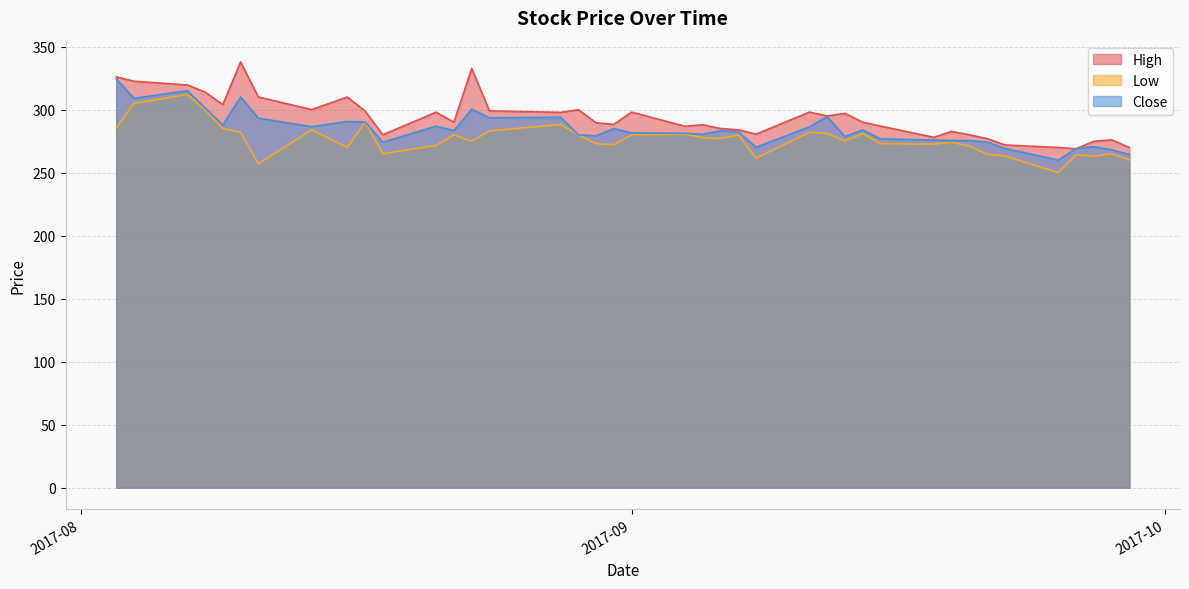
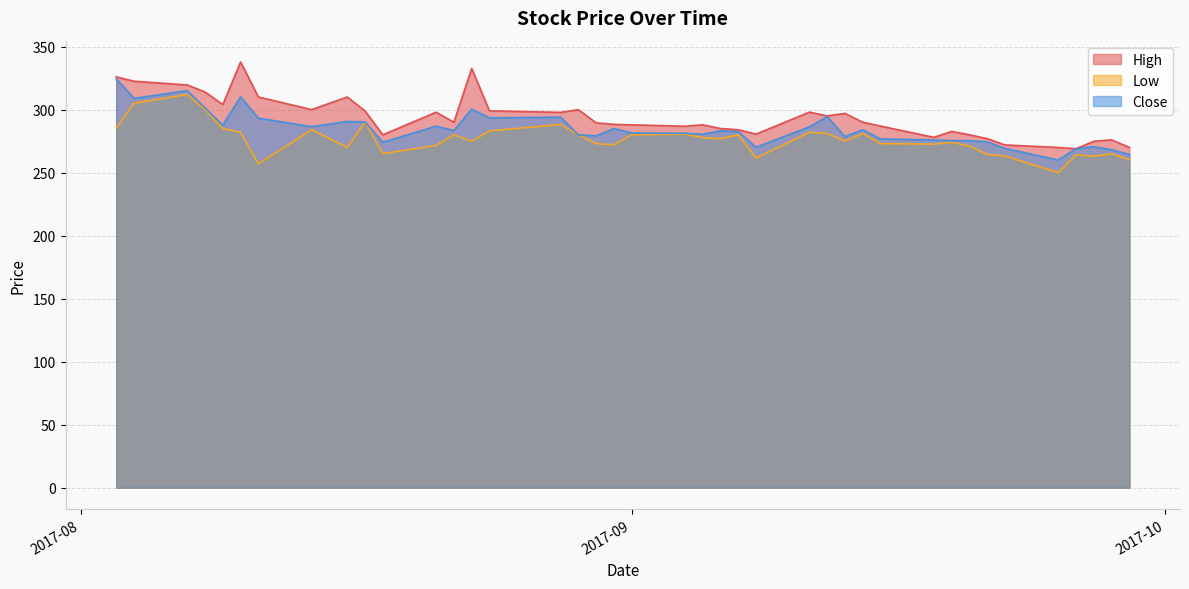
  {
    "High": {
-     "2017-09": 298
+     "2017-09": 288
    }
  }
